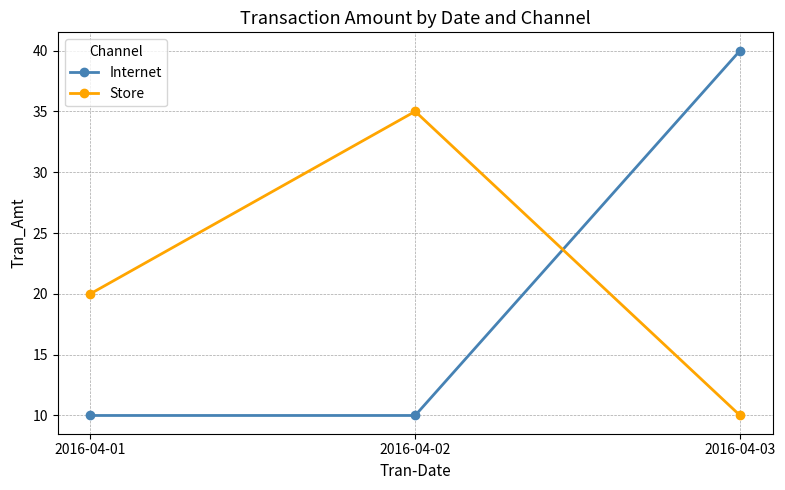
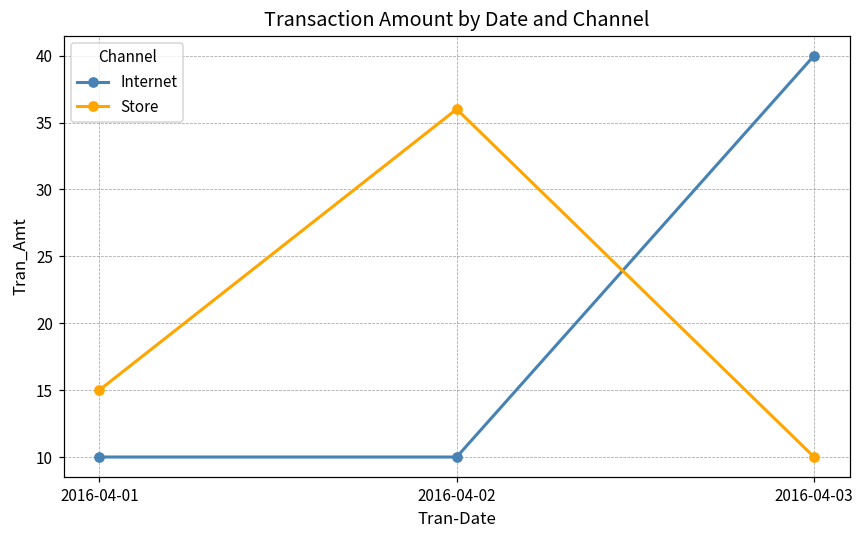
  {
    "Internet": {
      "2016-04-01": 10,
      "2016-04-02": 10,
      "2016-04-03": 40
    },
    "Store": {
-     "2016-04-01": 20,
-     "2016-04-02": 35,
+     "2016-04-01": 15,
+     "2016-04-02": 36,
      "2016-04-03": 10
    }
  }
